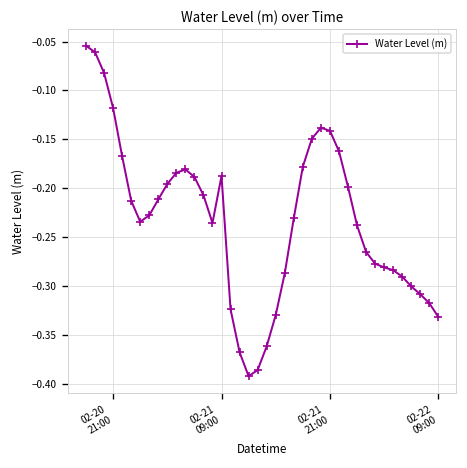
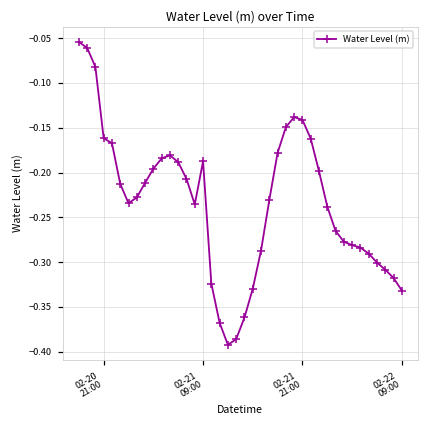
  {
-   "02-20 21:00": -0.12,
+   "02-20 21:00": -0.16,
    "02-21 09:00": -0.19,
    "02-21 21:00": -0.14,
    "02-22 09:00": -0.33
  }
